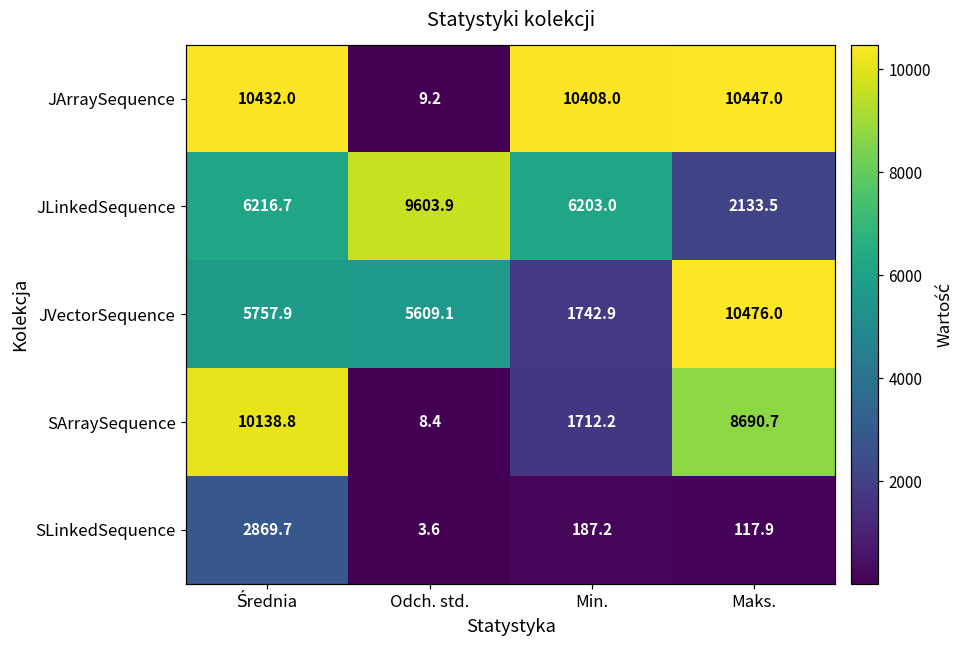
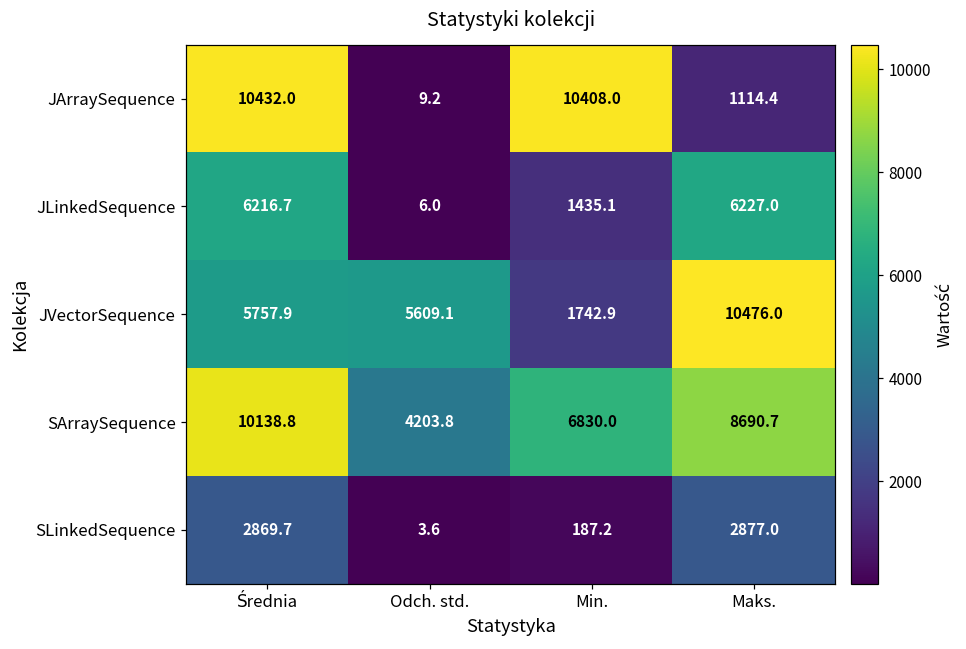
  {
    "JArraySequence": {
      "Średnia": 10432.0,
      "Odch. std.": 9.2,
      "Min.": 10408.0,
-     "Maks.": 10447.0
+     "Maks.": 1114.4
    },
    "JLinkedSequence": {
      "Średnia": 6216.7,
-     "Odch. std.": 9603.9,
-     "Min.": 6203.0,
-     "Maks.": 2133.5
+     "Odch. std.": 6.0,
+     "Min.": 1435.1,
+     "Maks.": 6227.0
    },
    "JVectorSequence": {
      "Średnia": 5757.9,
      "Odch. std.": 5609.1,
      "Min.": 1742.9,
      "Maks.": 10476.0
    },
    "SArraySequence": {
      "Średnia": 10138.8,
-     "Odch. std.": 8.4,
-     "Min.": 1712.2,
+     "Odch. std.": 4203.8,
+     "Min.": 6830.0,
      "Maks.": 8690.7
    },
    "SLinkedSequence": {
      "Średnia": 2869.7,
      "Odch. std.": 3.6,
      "Min.": 187.2,
-     "Maks.": 117.9
+     "Maks.": 2877.0
    }
  }
